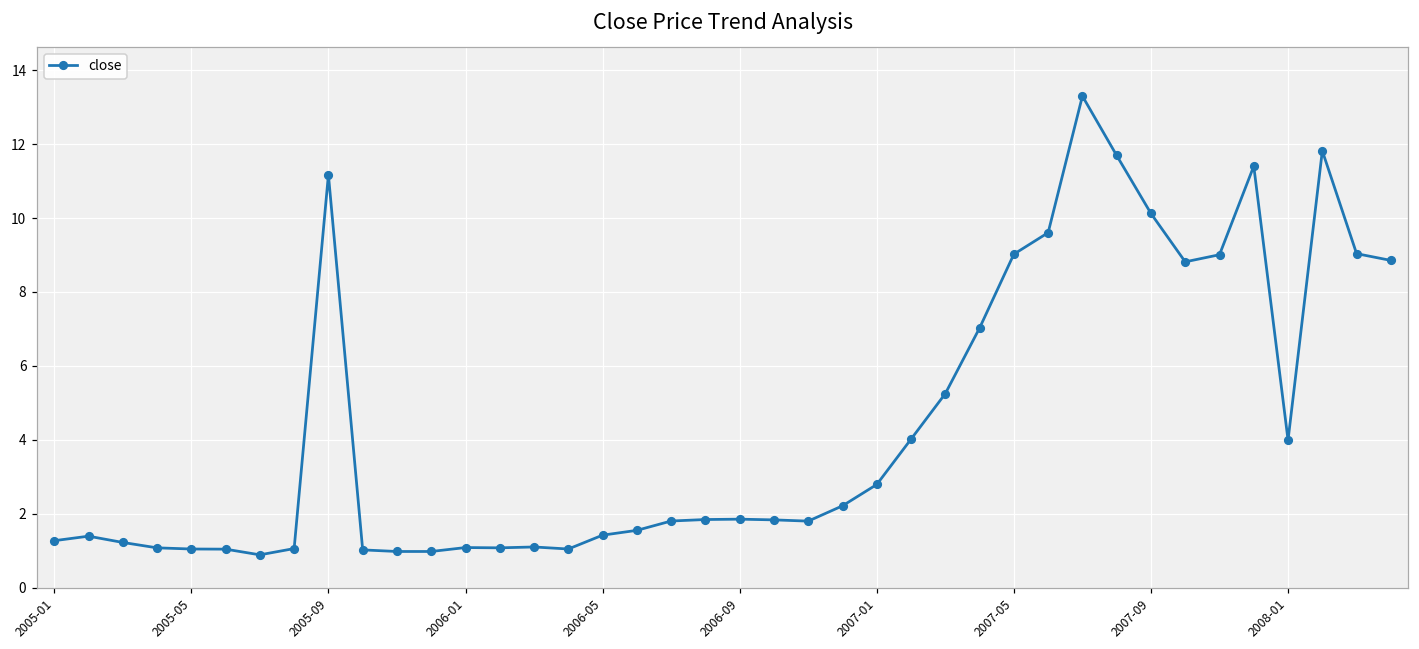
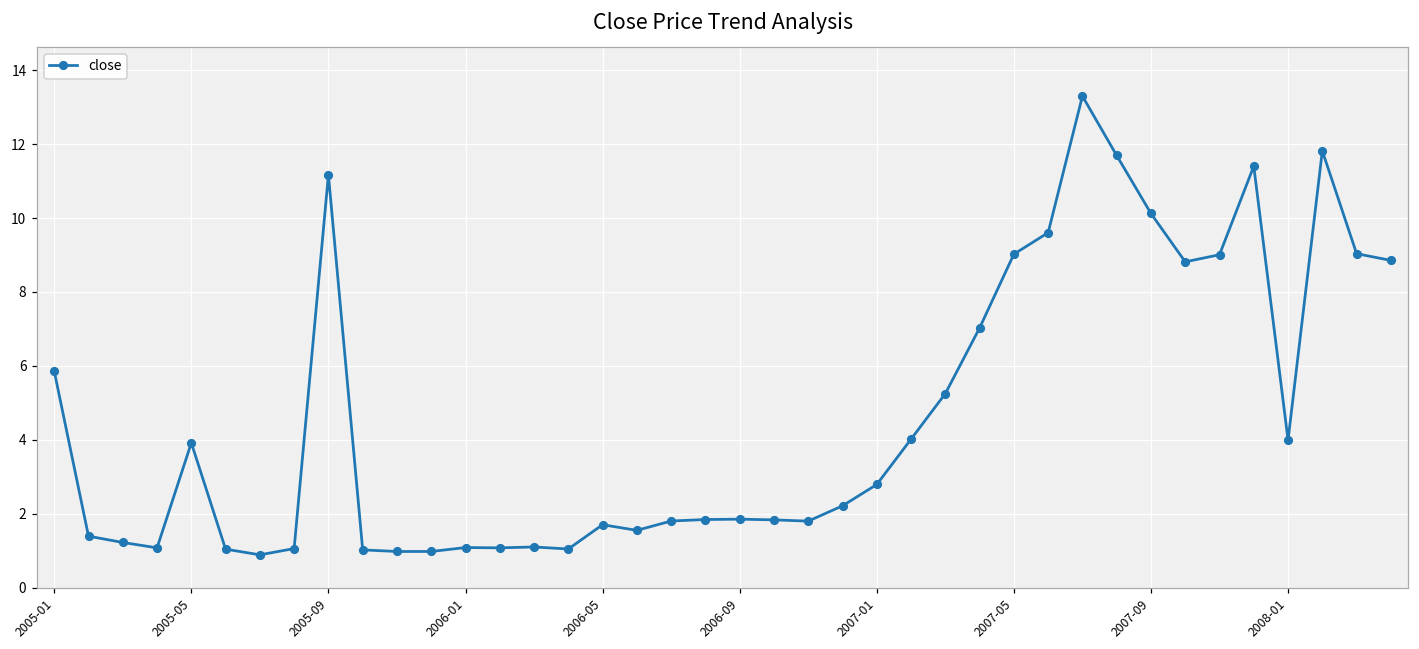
  {
-   "2005-01": 1.3,
-   "2005-05": 1.0,
+   "2005-01": 5.9,
+   "2005-05": 3.9,
    "2005-09": 11.2,
    "2006-01": 1.1,
-   "2006-05": 1.4,
+   "2006-05": 1.7,
    "2006-09": 1.9,
    "2007-01": 2.8,
    "2007-05": 9.0,
    "2007-09": 10.1,
    "2008-01": 4.0
  }
